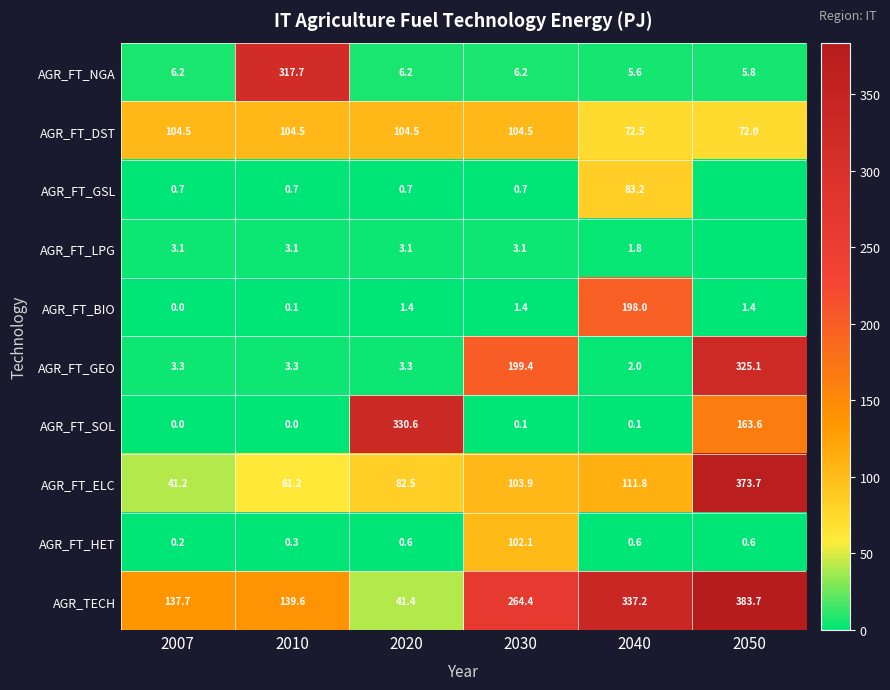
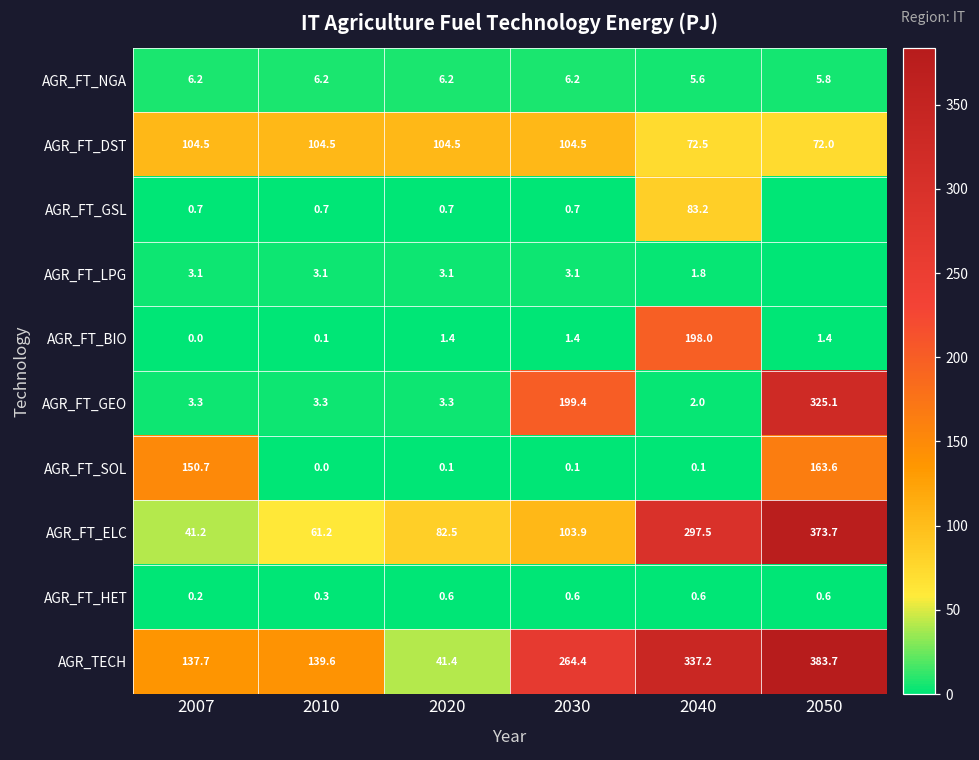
  {
    "AGR_FT_NGA": {
      "2007": 6.2,
-     "2010": 317.7,
+     "2010": 6.2,
      "2020": 6.2,
      "2030": 6.2,
      "2040": 5.6,
      "2050": 5.8
    },
    "AGR_FT_DST": {
      "2007": 104.5,
      "2010": 104.5,
      "2020": 104.5,
      "2030": 104.5,
      "2040": 72.5,
      "2050": 72.0
    },
    "AGR_FT_GSL": {
      "2007": 0.7,
      "2010": 0.7,
      "2020": 0.7,
      "2030": 0.7,
      "2040": 83.2
    },
    "AGR_FT_LPG": {
      "2007": 3.1,
      "2010": 3.1,
      "2020": 3.1,
      "2030": 3.1,
      "2040": 1.8
    },
    "AGR_FT_BIO": {
      "2007": 0.0,
      "2010": 0.1,
      "2020": 1.4,
      "2030": 1.4,
      "2040": 198.0,
      "2050": 1.4
    },
    "AGR_FT_GEO": {
      "2007": 3.3,
      "2010": 3.3,
      "2020": 3.3,
      "2030": 199.4,
      "2040": 2.0,
      "2050": 325.1
    },
    "AGR_FT_SOL": {
-     "2007": 0.0,
+     "2007": 150.7,
      "2010": 0.0,
-     "2020": 330.6,
+     "2020": 0.1,
      "2030": 0.1,
      "2040": 0.1,
      "2050": 163.6
    },
    "AGR_FT_ELC": {
      "2007": 41.2,
      "2010": 61.2,
      "2020": 82.5,
      "2030": 103.9,
-     "2040": 111.8,
+     "2040": 297.5,
      "2050": 373.7
    },
    "AGR_FT_HET": {
      "2007": 0.2,
      "2010": 0.3,
      "2020": 0.6,
-     "2030": 102.1,
+     "2030": 0.6,
      "2040": 0.6,
      "2050": 0.6
    },
    "AGR_TECH": {
      "2007": 137.7,
      "2010": 139.6,
      "2020": 41.4,
      "2030": 264.4,
      "2040": 337.2,
      "2050": 383.7
    }
  }
